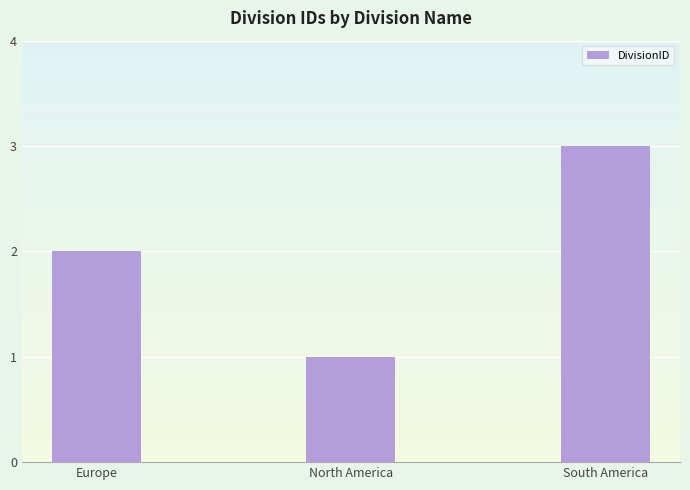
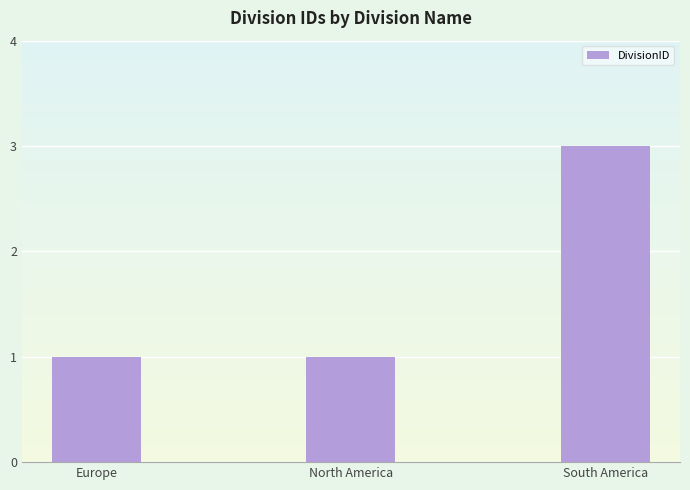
  {
-   "Europe": 2,
+   "Europe": 1,
    "North America": 1,
    "South America": 3
  }
